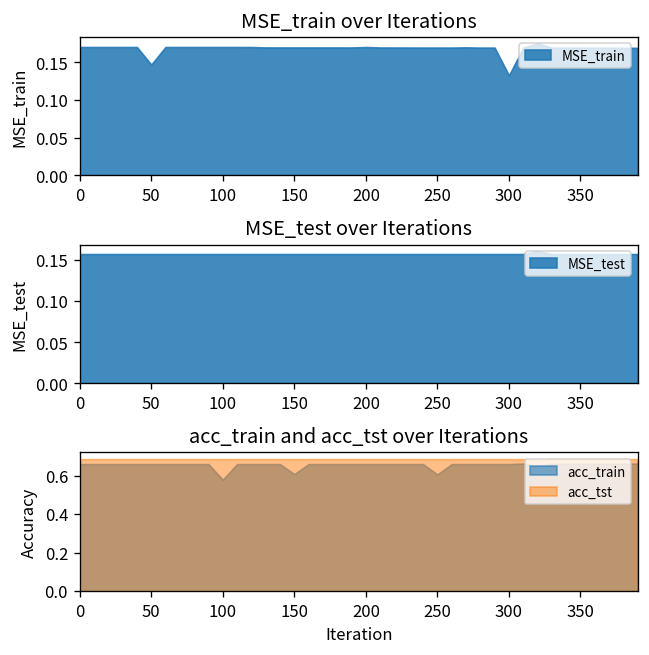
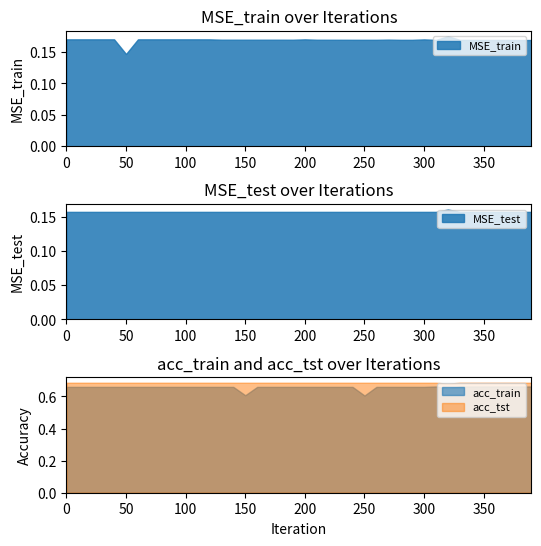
  {
    "MSE_train over Iterations": {
      "0": 0.17,
      "50": 0.15,
      "100": 0.17,
      "150": 0.17,
      "200": 0.17,
      "250": 0.17,
-     "300": 0.13
+     "300": 0.17
    },
    "MSE_test over Iterations": {
      "0": 0.16,
      "50": 0.16,
      "100": 0.16,
      "150": 0.16,
      "200": 0.16,
      "250": 0.16,
      "300": 0.16
    },
    "acc_train and acc_tst over Iterations": {
      "acc_train": {
        "0": 0.66,
        "50": 0.66,
-       "100": 0.58,
+       "100": 0.66,
        "150": 0.61,
        "200": 0.66,
        "250": 0.61,
        "300": 0.66
      },
      "acc_tst": {
        "0": 0.69,
        "50": 0.69,
        "100": 0.69,
        "150": 0.69,
        "200": 0.69,
        "250": 0.69,
        "300": 0.69,
        "350": 0.69
      }
    }
  }
